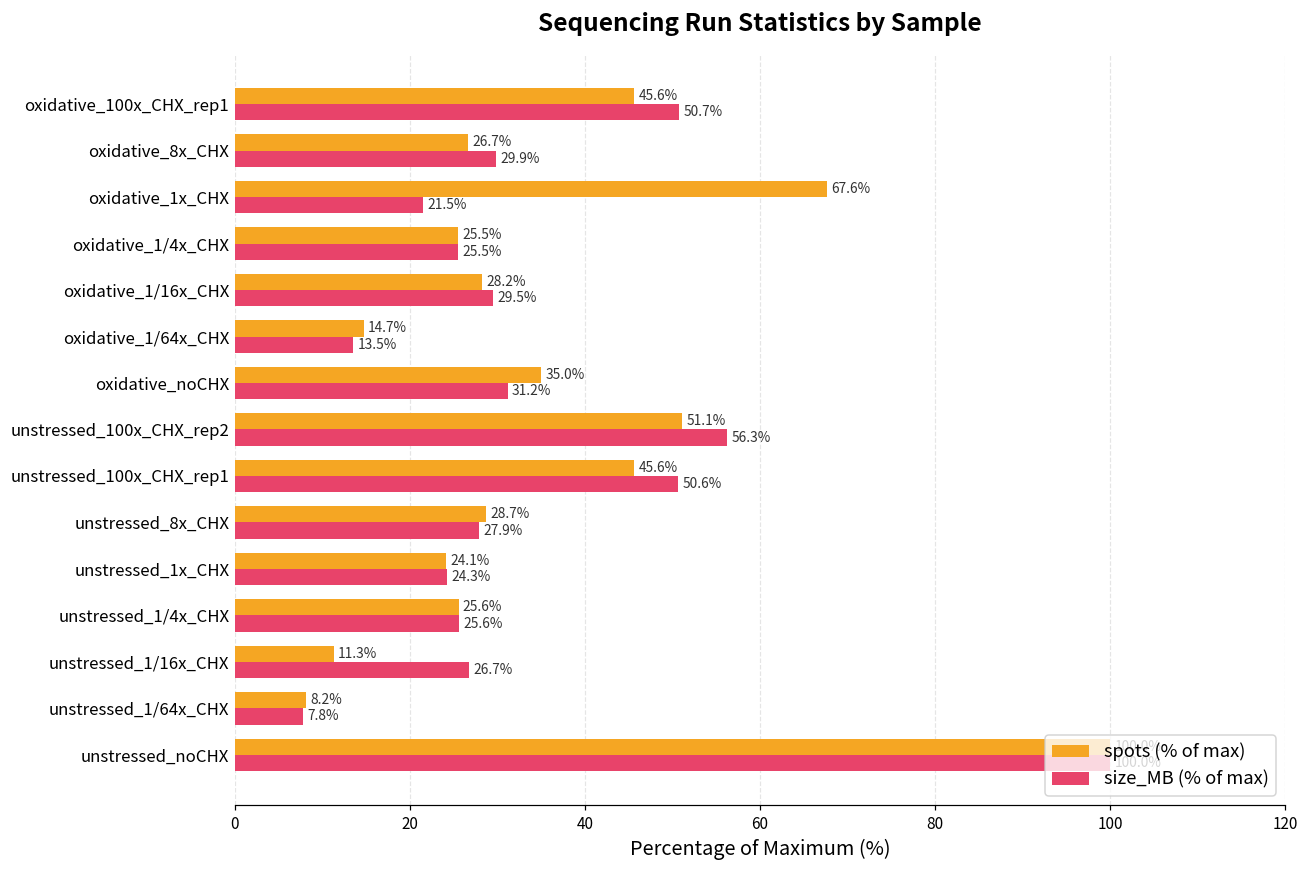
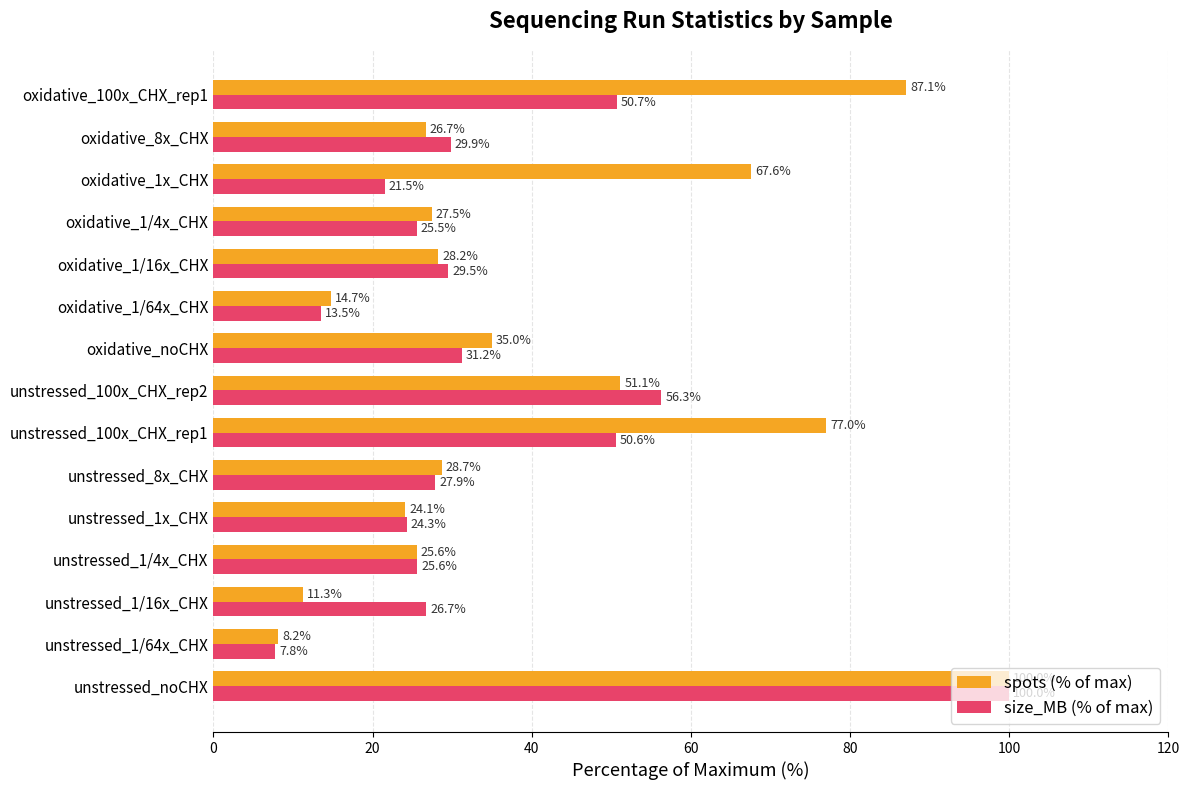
  {
    "spots (% of max)": {
-     "oxidative_100x_CHX_rep1": "45.6%",
+     "oxidative_100x_CHX_rep1": "87.1%",
      "oxidative_8x_CHX": "26.7%",
      "oxidative_1x_CHX": "67.6%",
-     "oxidative_1/4x_CHX": "25.5%",
+     "oxidative_1/4x_CHX": "27.5%",
      "oxidative_1/16x_CHX": "28.2%",
      "oxidative_1/64x_CHX": "14.7%",
      "oxidative_noCHX": "35.0%",
      "unstressed_100x_CHX_rep2": "51.1%",
-     "unstressed_100x_CHX_rep1": "45.6%",
+     "unstressed_100x_CHX_rep1": "77.0%",
      "unstressed_8x_CHX": "28.7%",
      "unstressed_1x_CHX": "24.1%",
      "unstressed_1/4x_CHX": "25.6%",
      "unstressed_1/16x_CHX": "11.3%",
      "unstressed_1/64x_CHX": "8.2%"
    },
    "size_MB (% of max)": {
      "oxidative_100x_CHX_rep1": "50.7%",
      "oxidative_8x_CHX": "29.9%",
      "oxidative_1x_CHX": "21.5%",
      "oxidative_1/4x_CHX": "25.5%",
      "oxidative_1/16x_CHX": "29.5%",
      "oxidative_1/64x_CHX": "13.5%",
      "oxidative_noCHX": "31.2%",
      "unstressed_100x_CHX_rep2": "56.3%",
      "unstressed_100x_CHX_rep1": "50.6%",
      "unstressed_8x_CHX": "27.9%",
      "unstressed_1x_CHX": "24.3%",
      "unstressed_1/4x_CHX": "25.6%",
      "unstressed_1/16x_CHX": "26.7%",
      "unstressed_1/64x_CHX": "7.8%"
    }
  }
